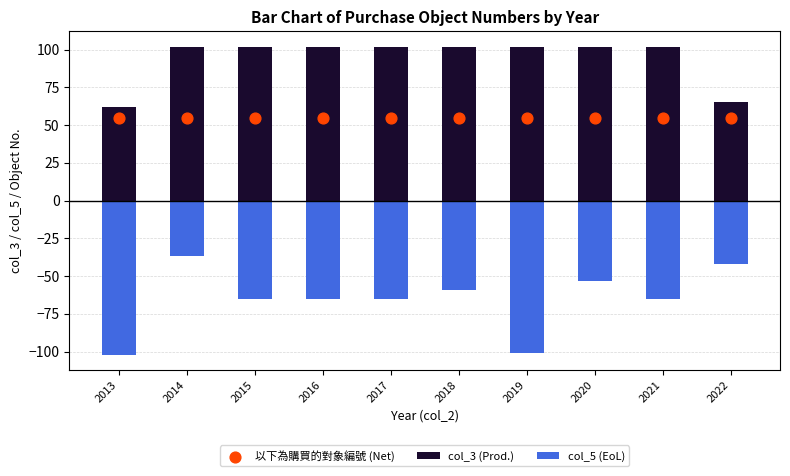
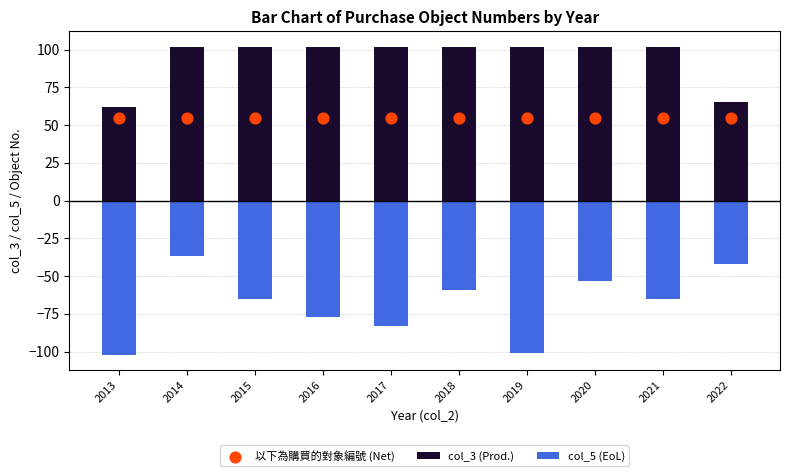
  {
    "col_3 (Prod.)": {
      "2013": 62,
      "2014": 102,
      "2015": 102,
      "2016": 102,
      "2017": 102,
      "2018": 102,
      "2019": 102,
      "2020": 102,
      "2021": 102,
      "2022": 65
    },
    "col_5 (EoL)": {
      "2013": -102,
      "2014": -37,
      "2015": -65,
-     "2016": -65,
-     "2017": -65,
+     "2016": -77,
+     "2017": -83,
      "2018": -59,
      "2019": -101,
      "2020": -53,
      "2021": -65,
      "2022": -42
    }
  }
